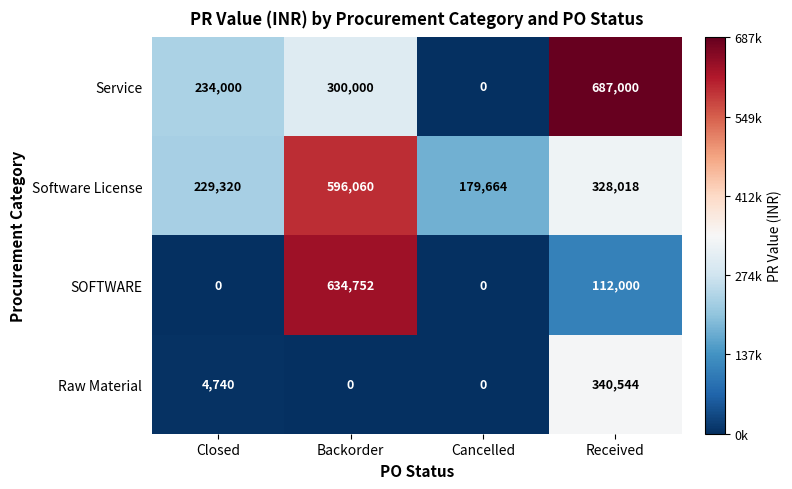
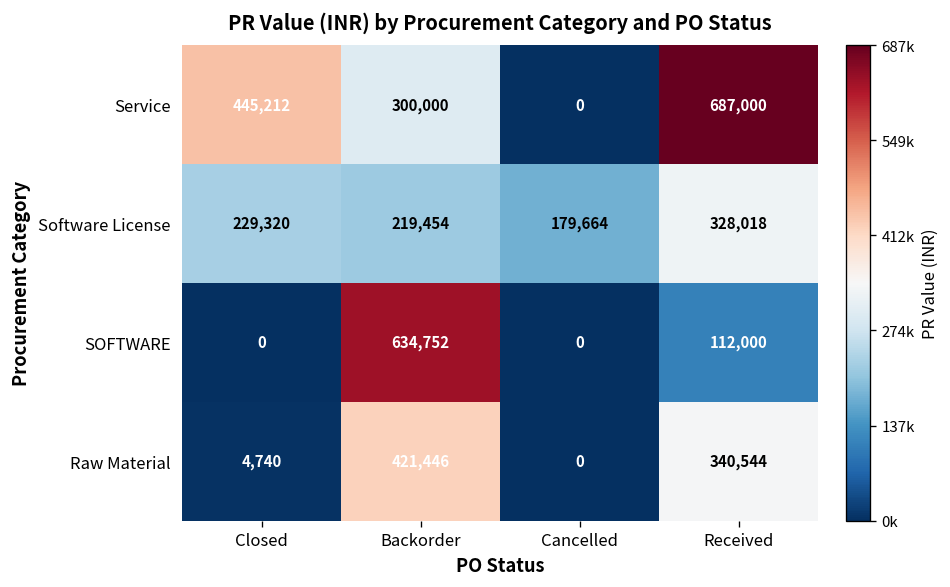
  {
    "Service": {
-     "Closed": "234,000",
+     "Closed": "445,212",
      "Backorder": "300,000",
      "Cancelled": "0",
      "Received": "687,000"
    },
    "Software License": {
      "Closed": "229,320",
-     "Backorder": "596,060",
+     "Backorder": "219,454",
      "Cancelled": "179,664",
      "Received": "328,018"
    },
    "SOFTWARE": {
      "Closed": "0",
      "Backorder": "634,752",
      "Cancelled": "0",
      "Received": "112,000"
    },
    "Raw Material": {
      "Closed": "4,740",
-     "Backorder": "0",
+     "Backorder": "421,446",
      "Cancelled": "0",
      "Received": "340,544"
    }
  }
